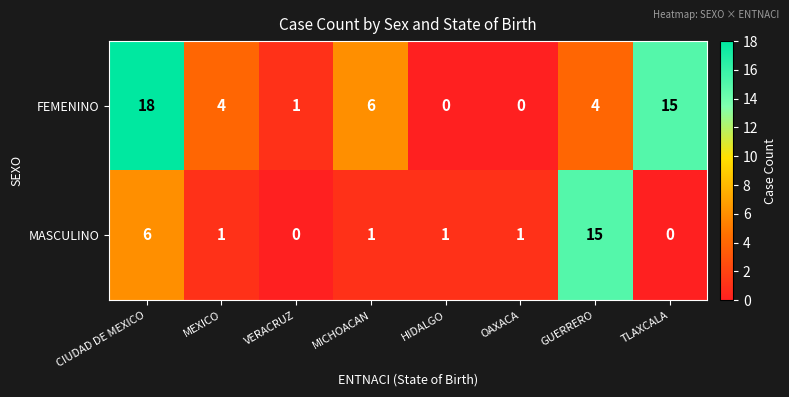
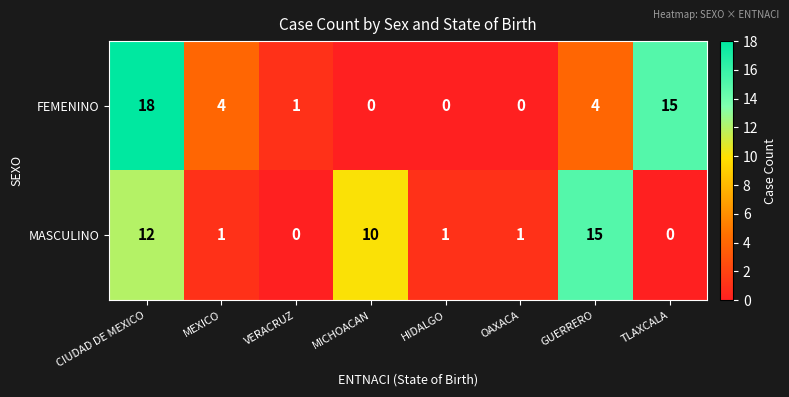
  {
    "FEMENINO": {
      "CIUDAD DE MEXICO": 18,
      "MEXICO": 4,
      "VERACRUZ": 1,
-     "MICHOACAN": 6,
+     "MICHOACAN": 0,
      "HIDALGO": 0,
      "OAXACA": 0,
      "GUERRERO": 4,
      "TLAXCALA": 15
    },
    "MASCULINO": {
-     "CIUDAD DE MEXICO": 6,
+     "CIUDAD DE MEXICO": 12,
      "MEXICO": 1,
      "VERACRUZ": 0,
-     "MICHOACAN": 1,
+     "MICHOACAN": 10,
      "HIDALGO": 1,
      "OAXACA": 1,
      "GUERRERO": 15,
      "TLAXCALA": 0
    }
  }
